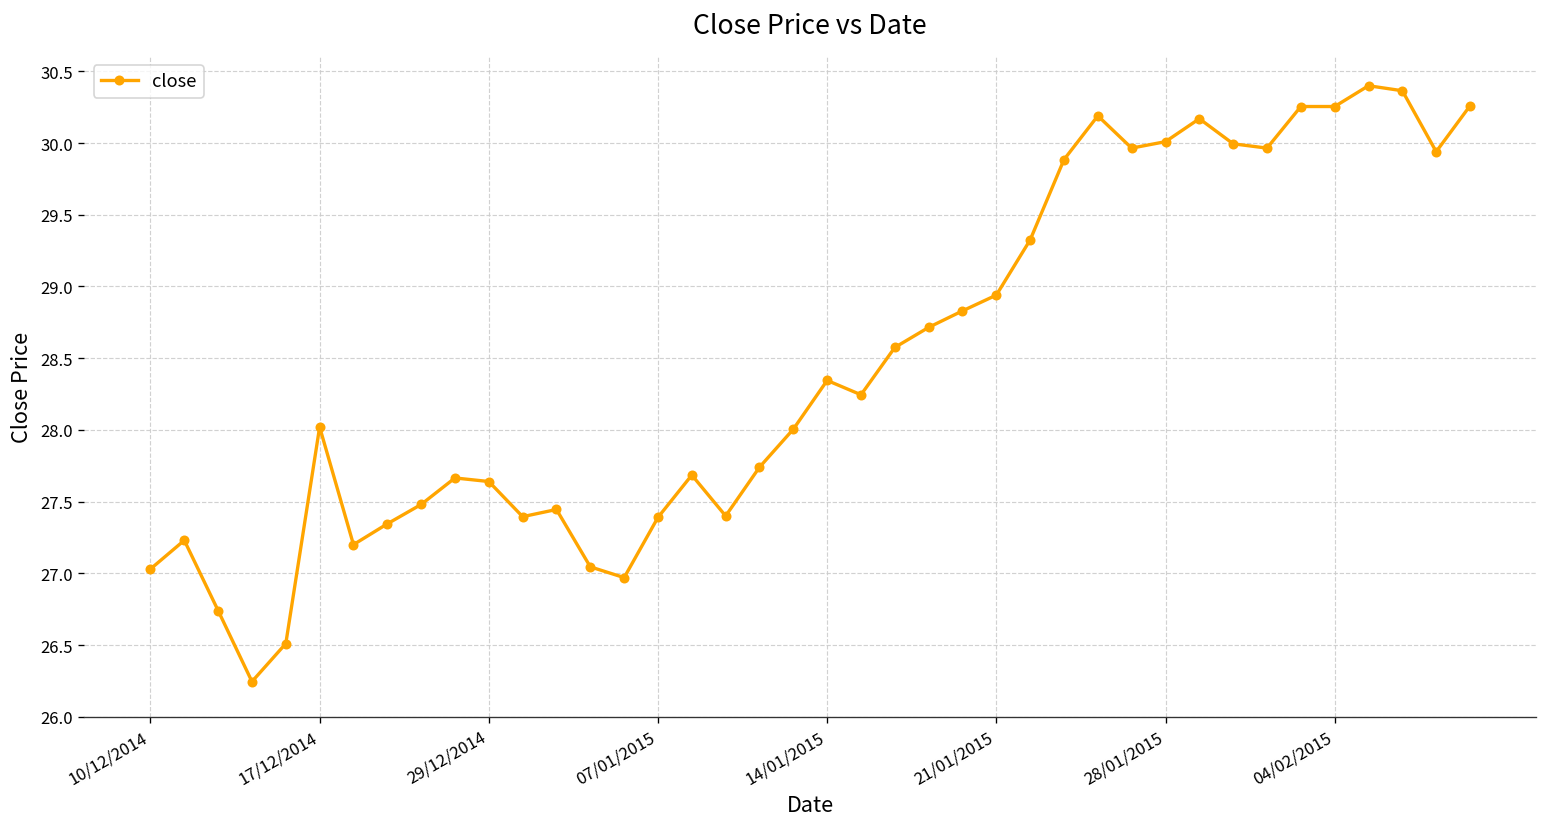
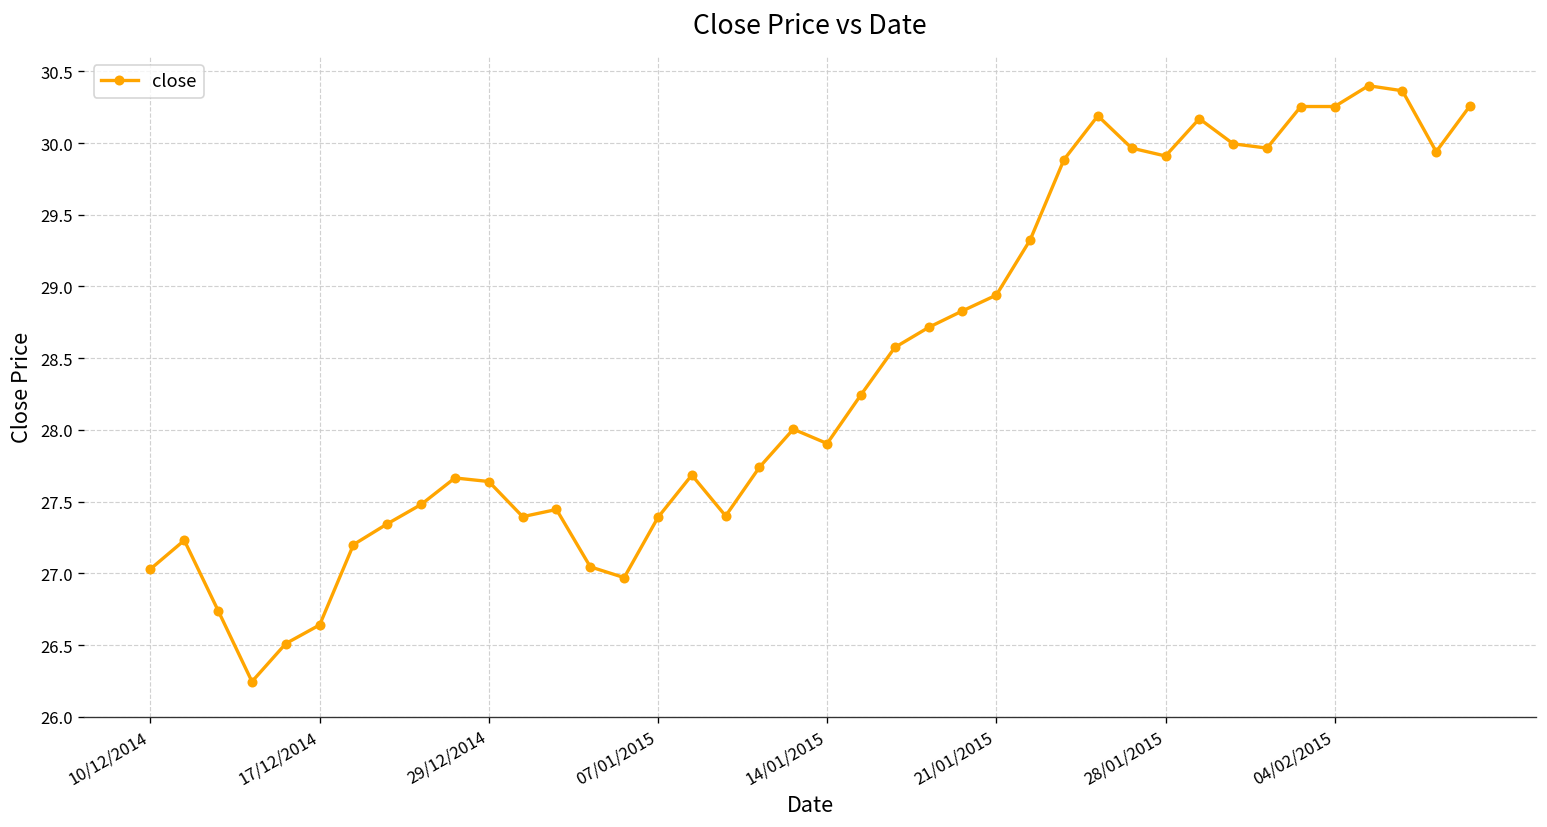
  {
    "10/12/2014": 27.03,
-   "17/12/2014": 28.02,
+   "17/12/2014": 26.64,
    "29/12/2014": 27.64,
    "07/01/2015": 27.39,
-   "14/01/2015": 28.35,
+   "14/01/2015": 27.91,
    "21/01/2015": 28.94,
-   "28/01/2015": 30.01,
+   "28/01/2015": 29.91,
    "04/02/2015": 30.26
  }
